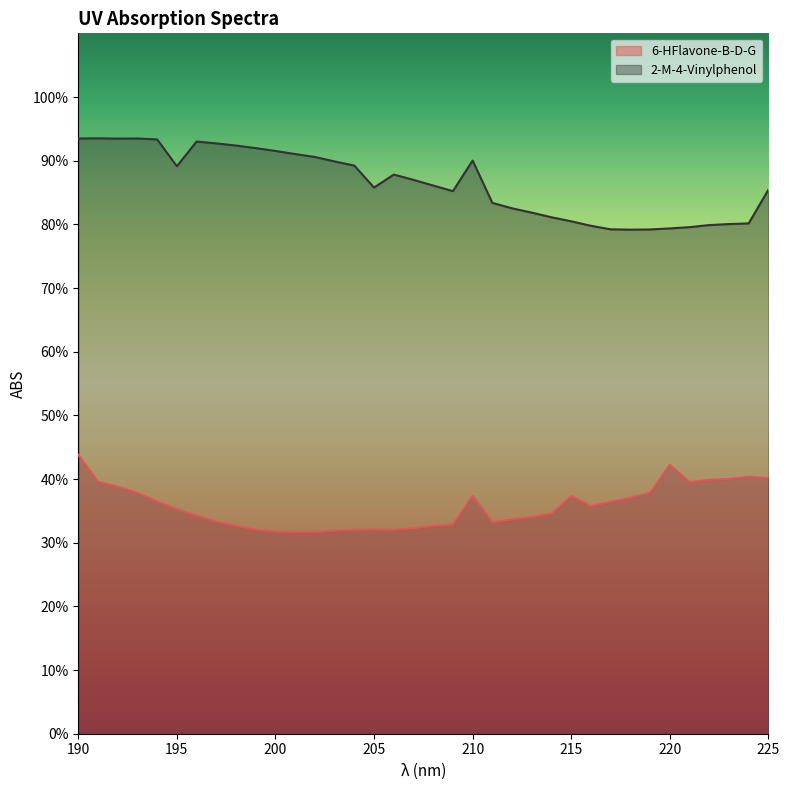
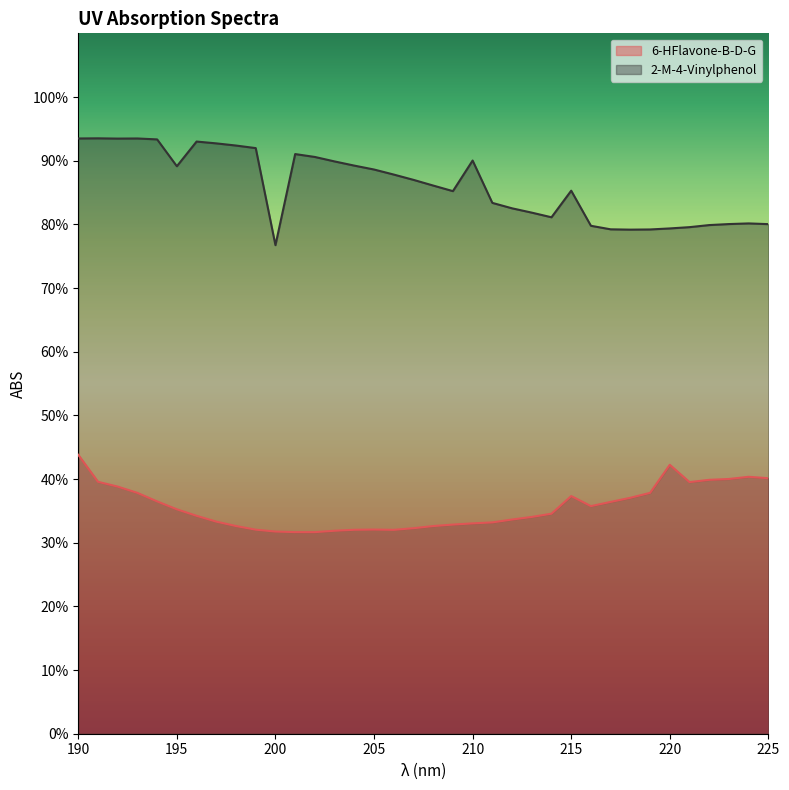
  {
    "6-HFlavone-B-D-G": {
      "190": "44%",
      "195": "35%",
      "200": "32%",
      "205": "32%",
-     "210": "37%",
+     "210": "33%",
      "215": "37%",
      "220": "42%",
      "225": "40%"
    },
    "2-M-4-Vinylphenol": {
      "190": "93%",
      "195": "89%",
-     "200": "92%",
-     "205": "86%",
+     "200": "77%",
+     "205": "89%",
      "210": "90%",
-     "215": "80%",
+     "215": "85%",
      "220": "79%",
-     "225": "85%"
+     "225": "80%"
    }
  }
